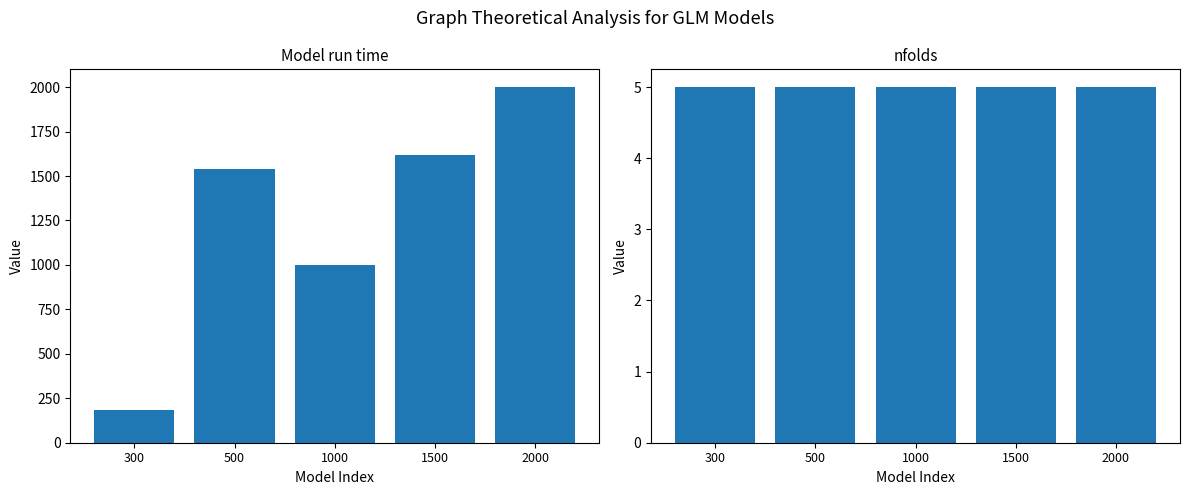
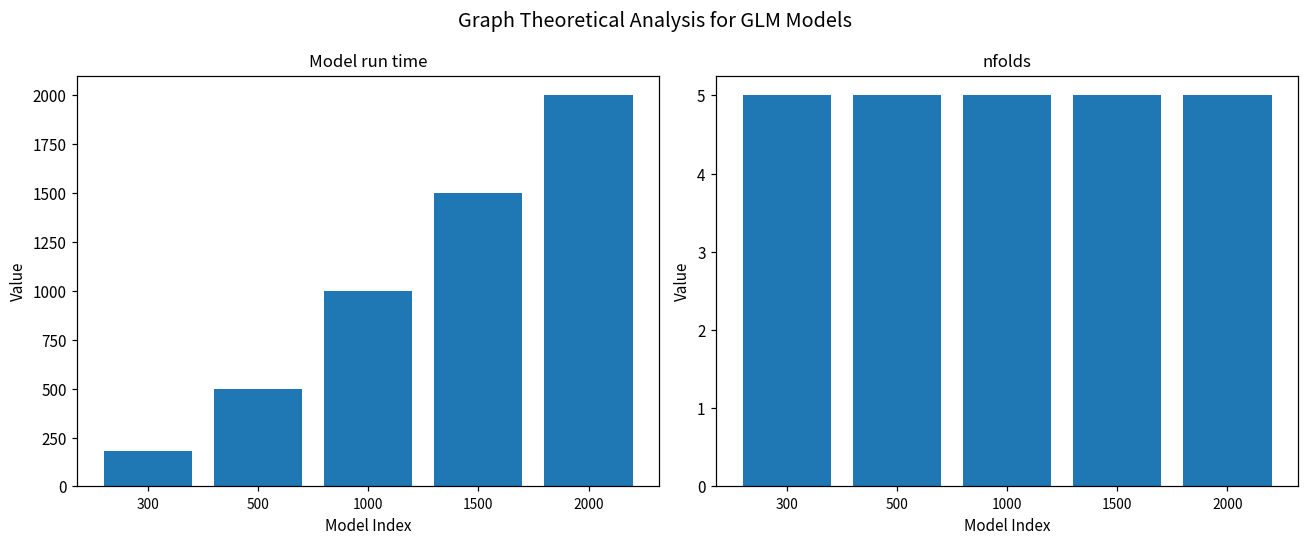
  {
    "Model run time": {
      "300": 180,
-     "500": 1540,
+     "500": 500,
      "1000": 1000,
-     "1500": 1620,
+     "1500": 1500,
      "2000": 2000
    },
    "nfolds": {
      "300": 5.0,
      "500": 5.0,
      "1000": 5.0,
      "1500": 5.0,
      "2000": 5.0
    }
  }
